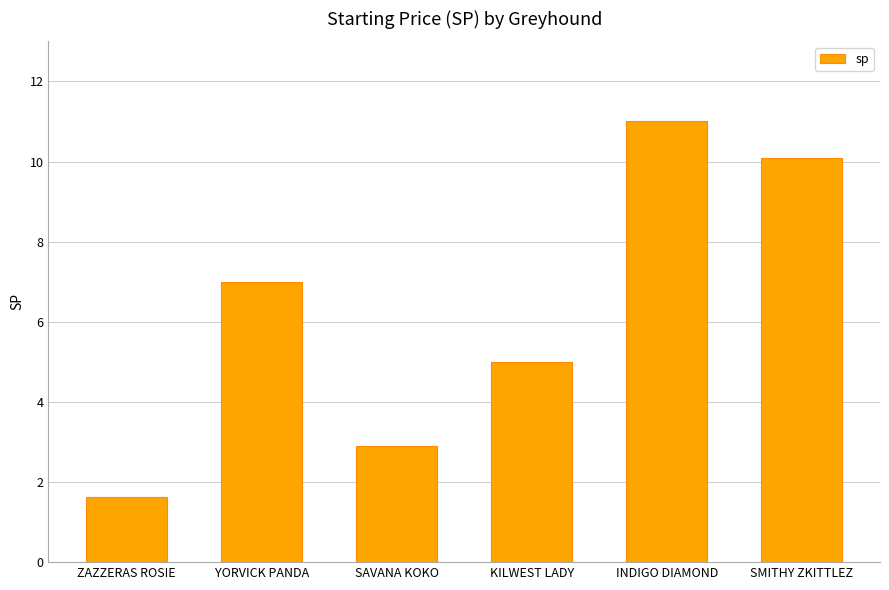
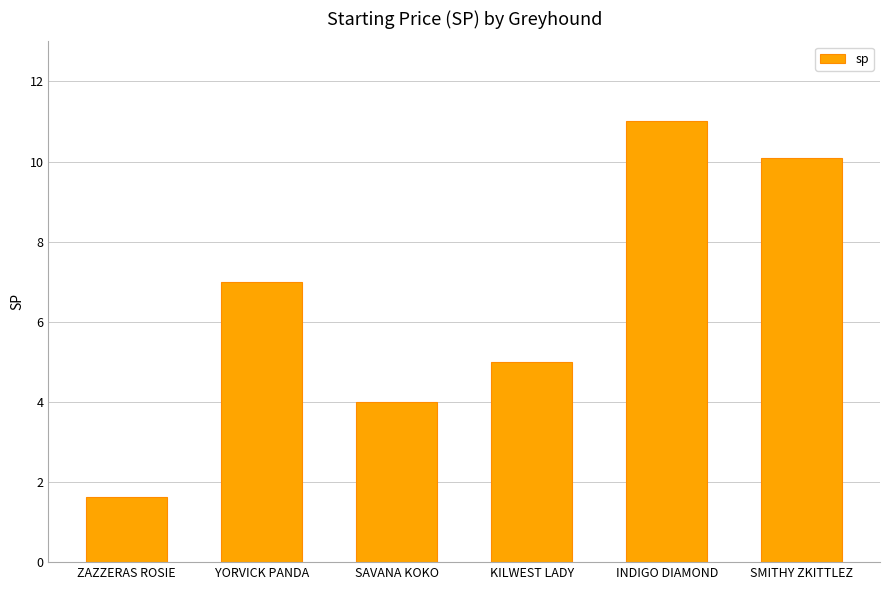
  {
    "ZAZZERAS ROSIE": 1.6,
    "YORVICK PANDA": 7.0,
-   "SAVANA KOKO": 2.9,
+   "SAVANA KOKO": 4.0,
    "KILWEST LADY": 5.0,
    "INDIGO DIAMOND": 11.0,
    "SMITHY ZKITTLEZ": 10.1
  }
